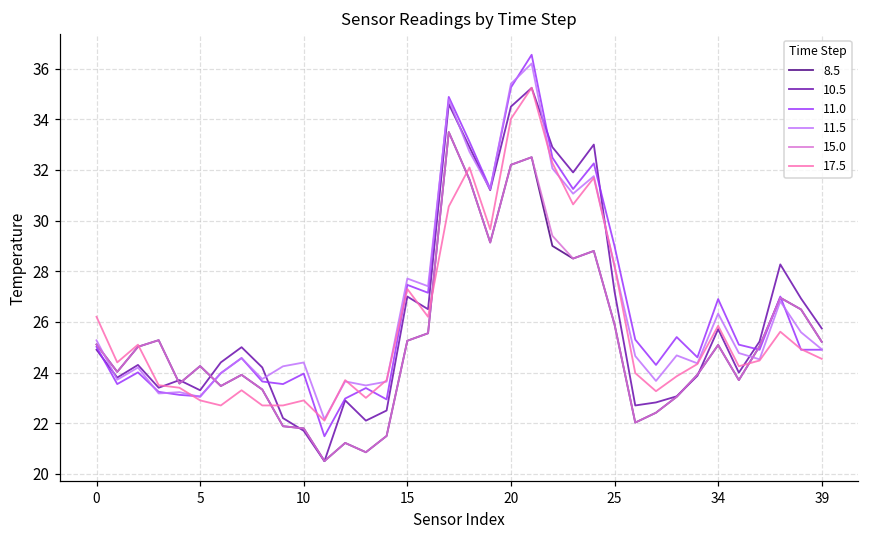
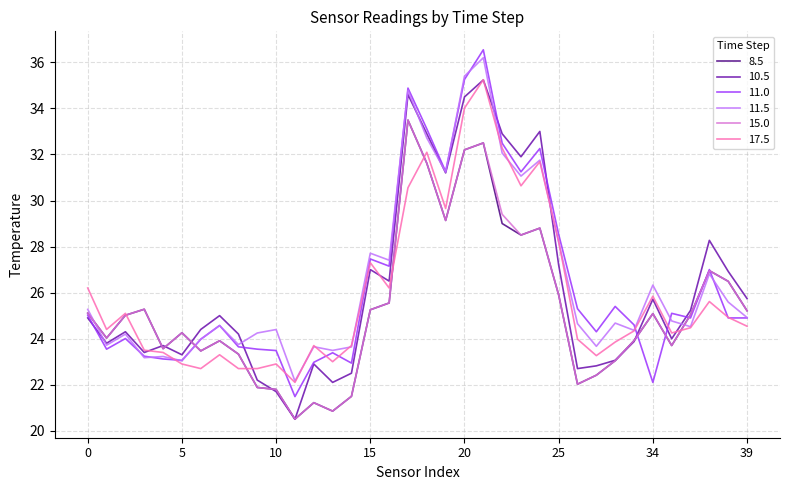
  {
    "11.0": {
-     "10": 24.0,
+     "10": 23.5,
      "15": 27.5,
      "20": 35.3,
-     "25": 29.0,
-     "34": 26.9
+     "25": 28.5,
+     "34": 22.1
    }
  }
